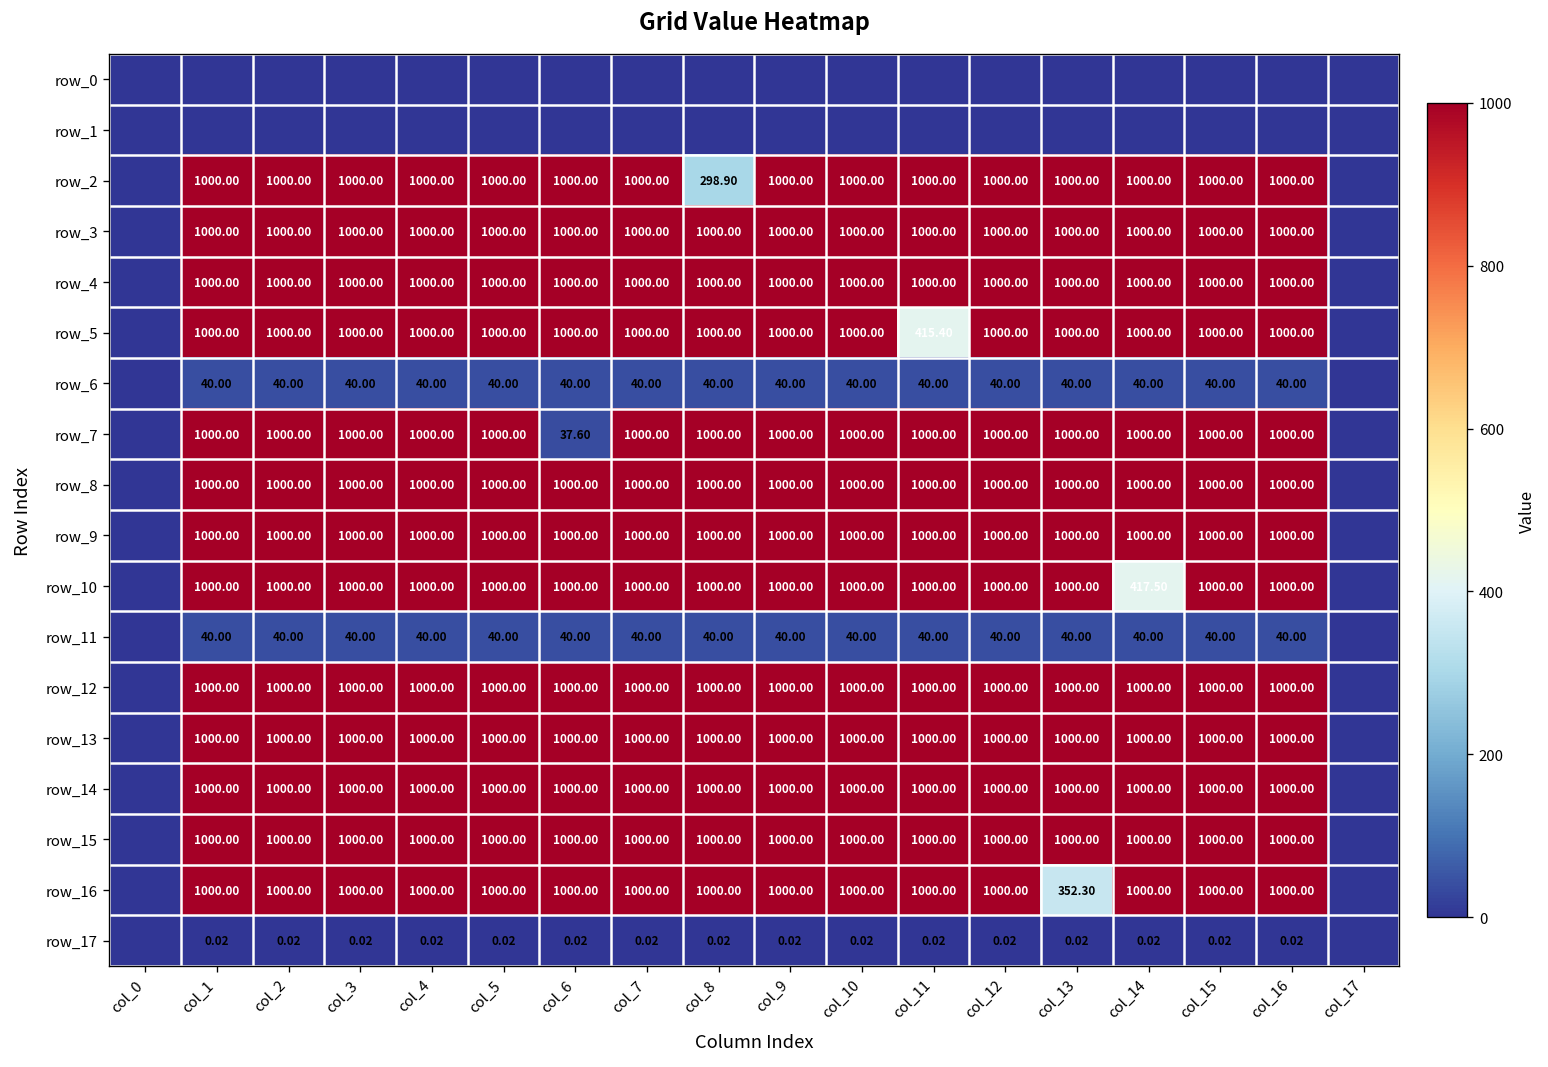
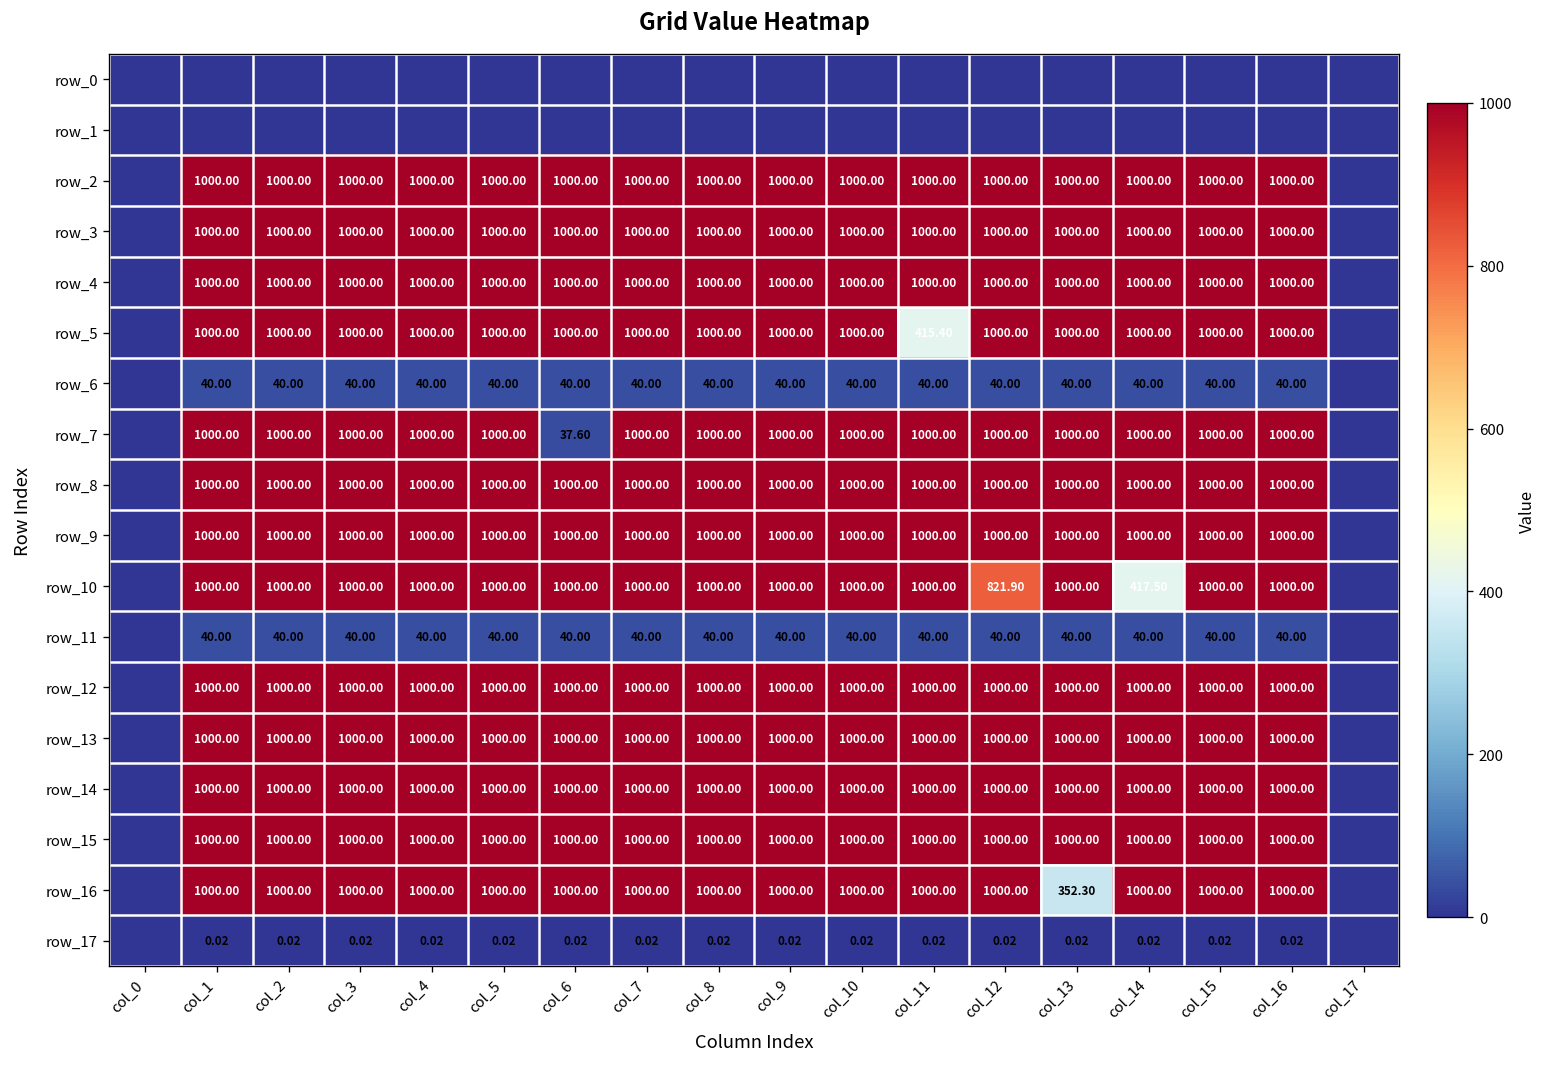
  {
    "row_2": {
      "col_1": 1000.00,
      "col_2": 1000.00,
      "col_3": 1000.00,
      "col_4": 1000.00,
      "col_5": 1000.00,
      "col_6": 1000.00,
      "col_7": 1000.00,
-     "col_8": 298.90,
+     "col_8": 1000.00,
      "col_9": 1000.00,
      "col_10": 1000.00,
      "col_11": 1000.00,
      "col_12": 1000.00,
      "col_13": 1000.00,
      "col_14": 1000.00,
      "col_15": 1000.00,
      "col_16": 1000.00
    },
    "row_10": {
      "col_1": 1000.00,
      "col_2": 1000.00,
      "col_3": 1000.00,
      "col_4": 1000.00,
      "col_5": 1000.00,
      "col_6": 1000.00,
      "col_7": 1000.00,
      "col_8": 1000.00,
      "col_9": 1000.00,
      "col_10": 1000.00,
      "col_11": 1000.00,
-     "col_12": 1000.00,
+     "col_12": 821.90,
      "col_13": 1000.00,
      "col_15": 1000.00,
      "col_16": 1000.00
    }
  }
